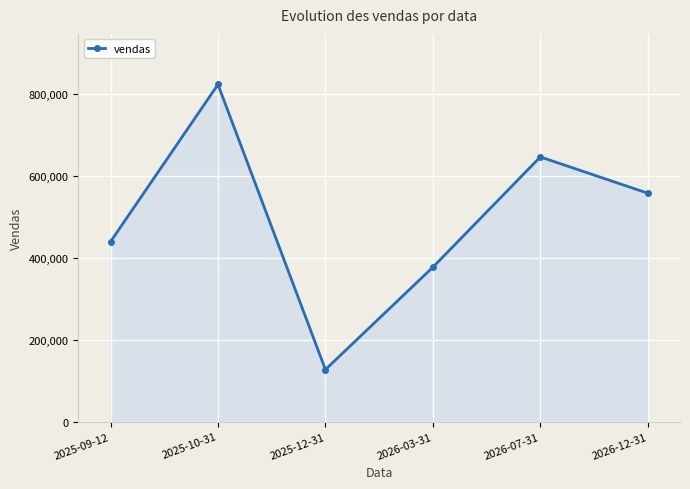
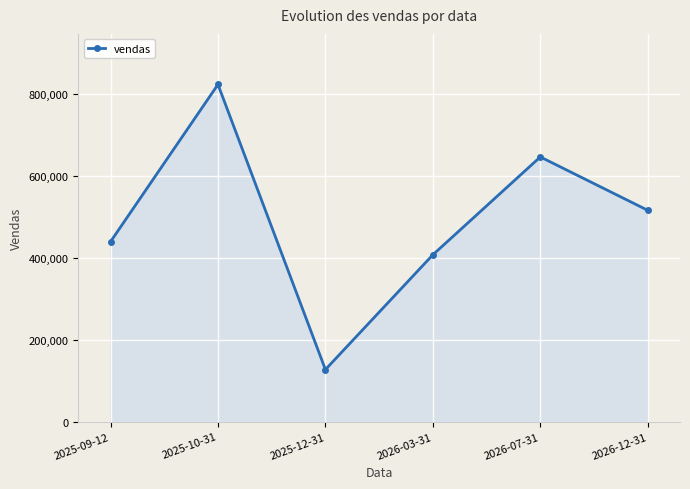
  {
    "2025-09-12": "440,000",
    "2025-10-31": "820,000",
    "2025-12-31": "130,000",
-   "2026-03-31": "380,000",
+   "2026-03-31": "410,000",
    "2026-07-31": "650,000",
-   "2026-12-31": "560,000"
+   "2026-12-31": "520,000"
  }
